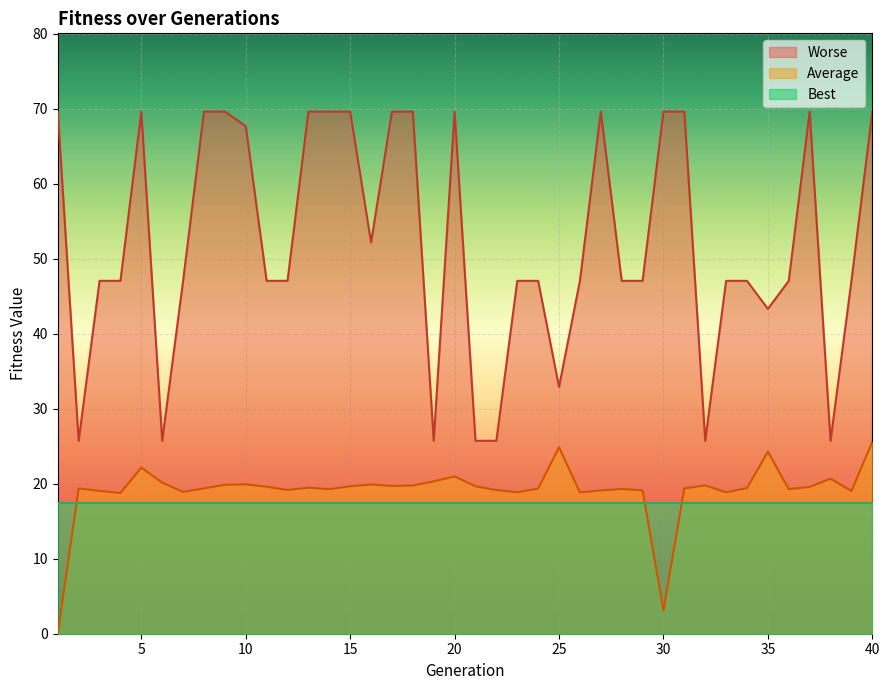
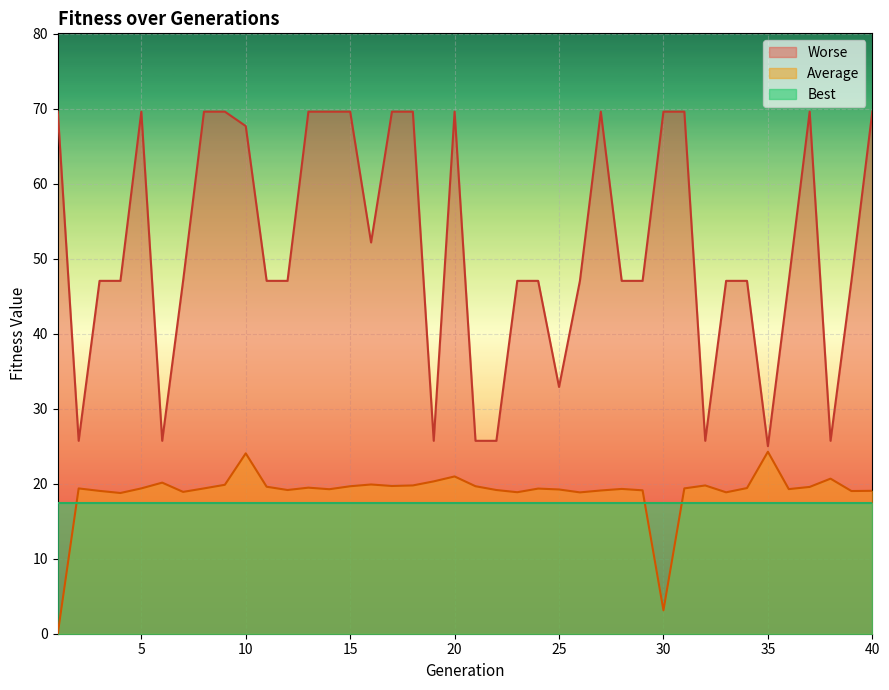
  {
    "Worse": {
      "5": 70,
      "10": 68,
      "15": 70,
      "20": 70,
      "25": 33,
      "30": 70,
-     "35": 43,
+     "35": 25,
      "40": 70
    },
    "Average": {
-     "5": 22,
-     "10": 20,
+     "5": 19,
+     "10": 24,
      "15": 20,
      "20": 21,
-     "25": 25,
+     "25": 19,
      "30": 3,
      "35": 24,
-     "40": 26
+     "40": 19
    },
    "Best": {
      "5": 17,
      "10": 17,
      "15": 17,
      "20": 17,
      "25": 17,
      "30": 17,
      "35": 17,
      "40": 17
    }
  }
